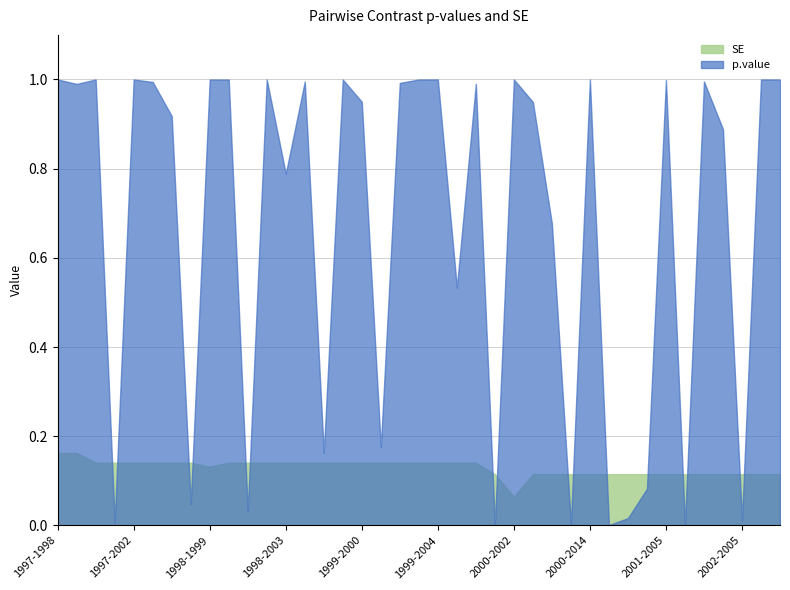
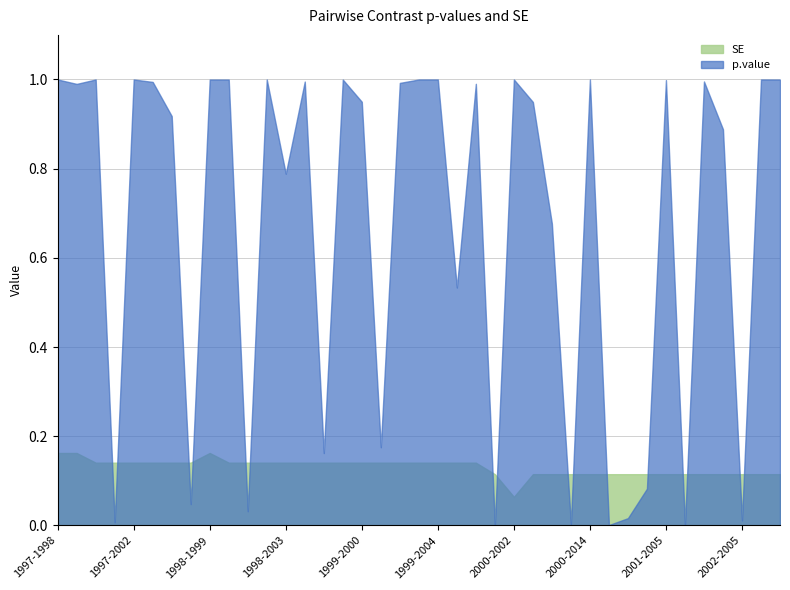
  {
    "SE": {
      "1997-1998": 0.16,
      "1997-2002": 0.14,
-     "1998-1999": 0.13,
+     "1998-1999": 0.16,
      "1998-2003": 0.14,
      "1999-2000": 0.14,
      "1999-2004": 0.14,
      "2000-2002": 0.06,
      "2000-2014": 0.11,
      "2001-2005": 0.11,
      "2002-2005": 0.11
    },
    "p.value": {
      "1997-1998": 1.00,
      "1997-2002": 1.00,
      "1998-1999": 1.00,
      "1998-2003": 0.79,
      "1999-2000": 0.95,
      "1999-2004": 1.00,
      "2000-2002": 1.00,
      "2000-2014": 1.00,
      "2001-2005": 1.00,
      "2002-2005": 0.01
    }
  }
